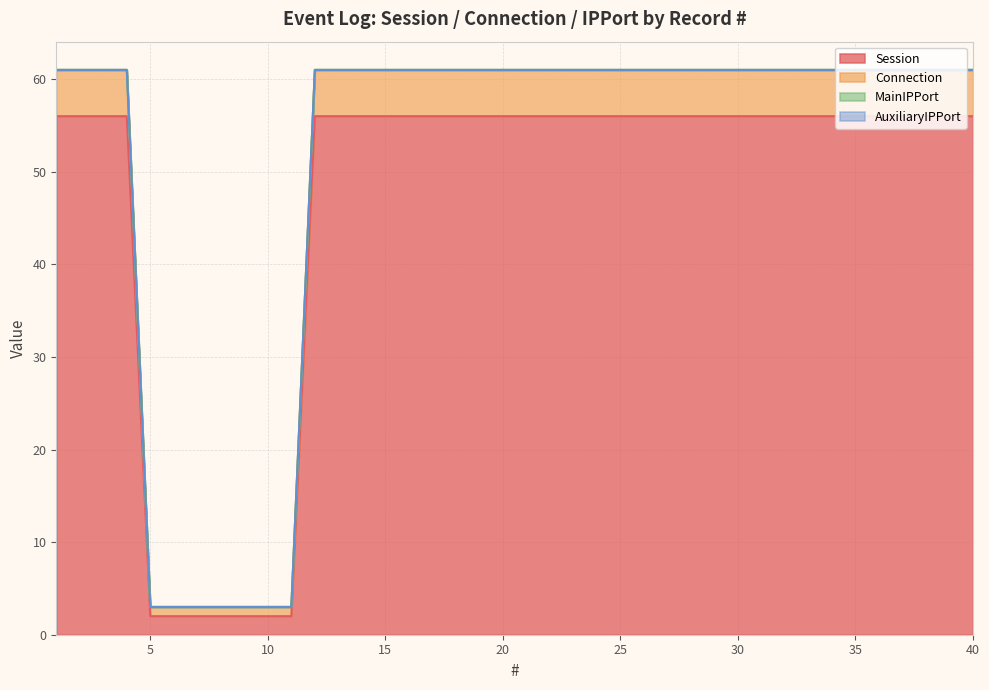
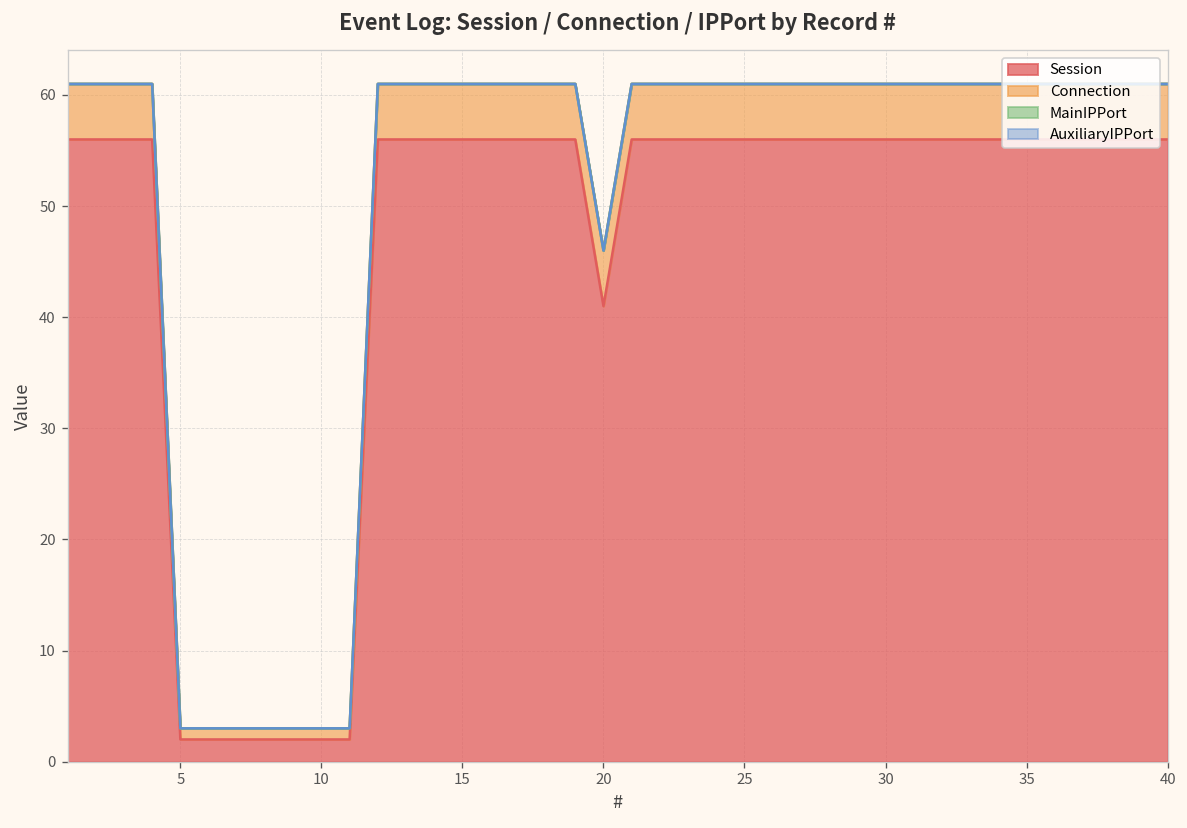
  {
    "Session": {
      "5": 2,
      "10": 2,
      "15": 56,
-     "20": 56,
+     "20": 41,
      "25": 56,
      "30": 56,
      "40": 56
    }
  }
